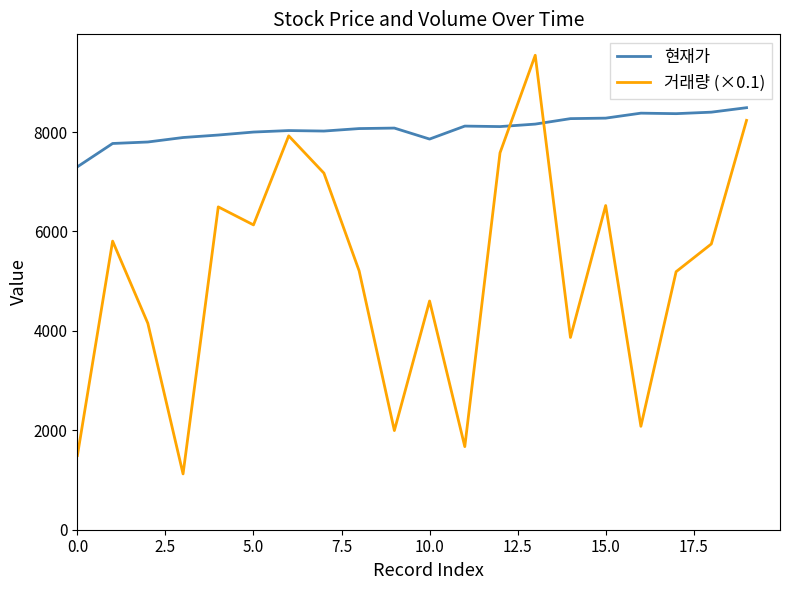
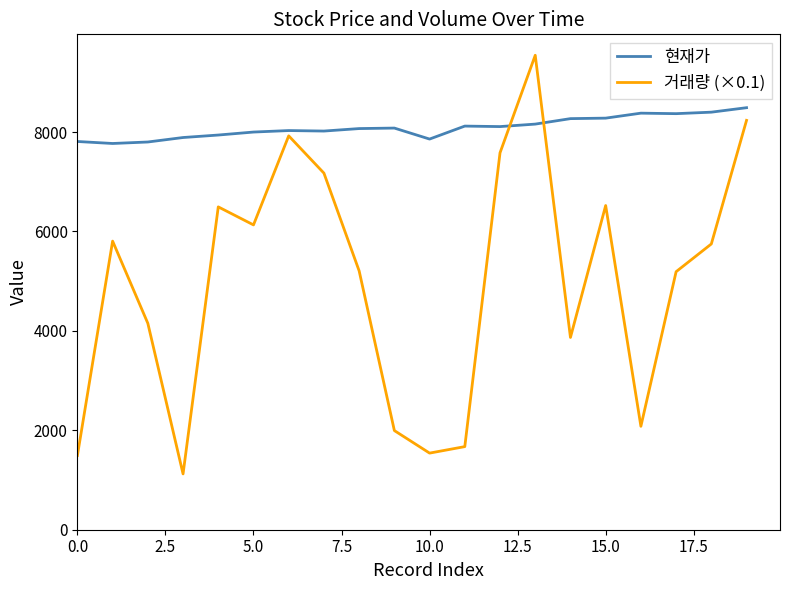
  {
    "현재가": {
-     "0.0": 7300,
+     "0.0": 7800,
      "5.0": 8000,
      "10.0": 7900,
      "15.0": 8300
    },
    "거래량 (×0.1)": {
      "0.0": 1500,
      "5.0": 6100,
-     "10.0": 4600,
+     "10.0": 1500,
      "15.0": 6500
    }
  }
